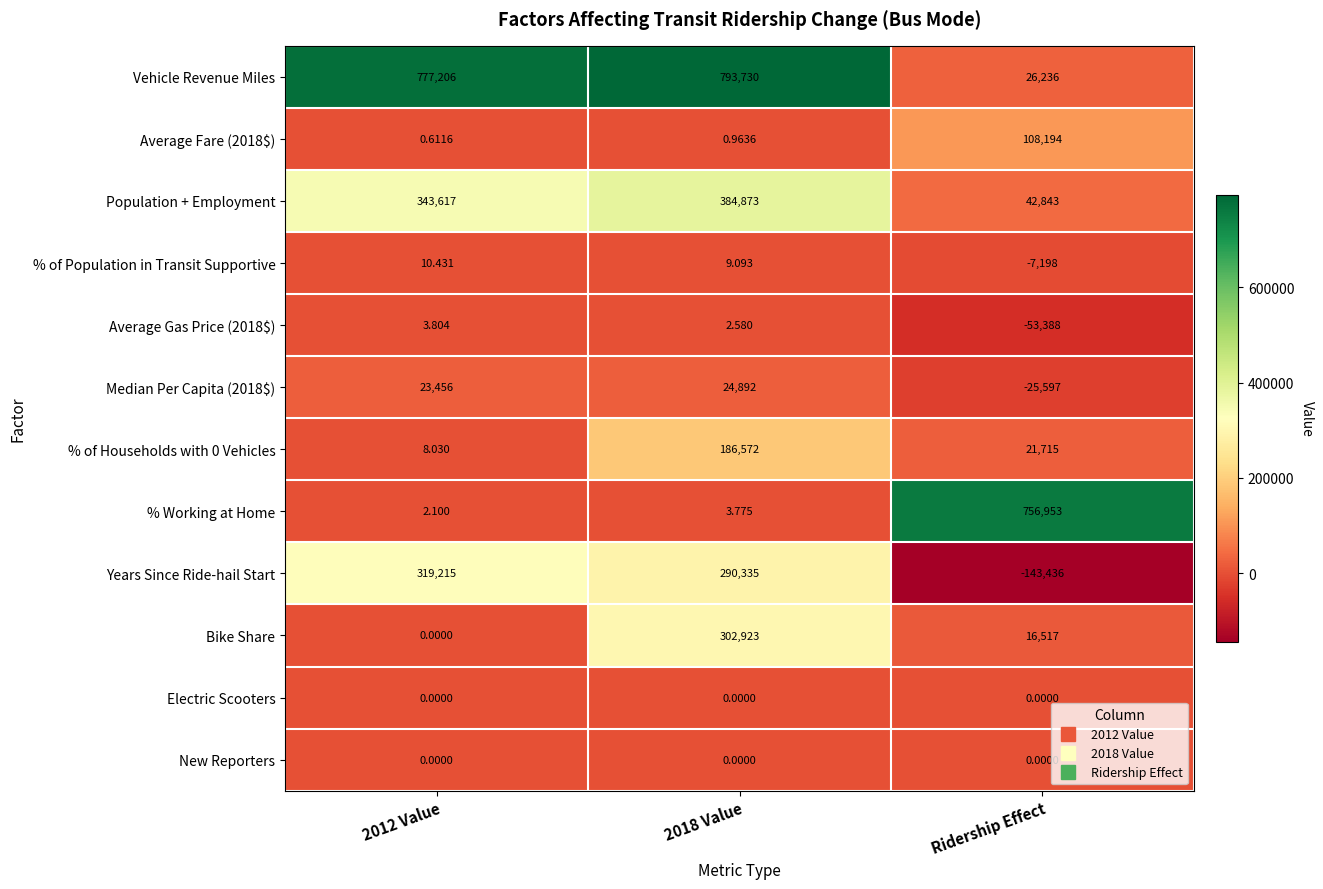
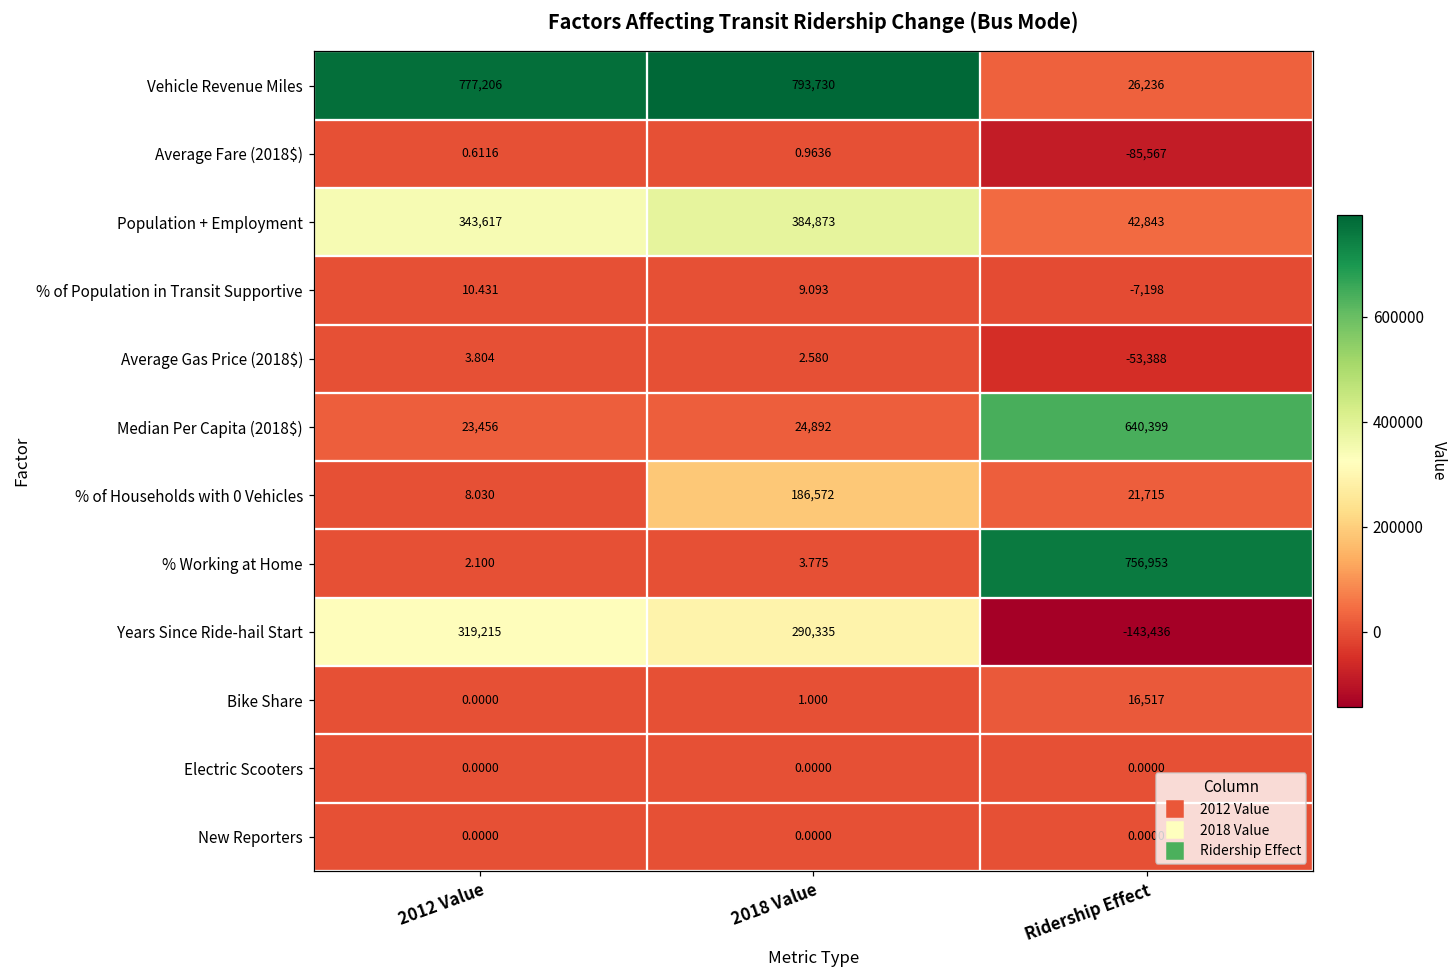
  {
    "Vehicle Revenue Miles": {
      "2012 Value": "777,206",
      "2018 Value": "793,730",
      "Ridership Effect": "26,236"
    },
    "Average Fare (2018$)": {
      "2012 Value": "0.6116",
      "2018 Value": "0.9636",
-     "Ridership Effect": "108,194"
+     "Ridership Effect": "-85,567"
    },
    "Population + Employment": {
      "2012 Value": "343,617",
      "2018 Value": "384,873",
      "Ridership Effect": "42,843"
    },
    "% of Population in Transit Supportive": {
      "2012 Value": "10.431",
      "2018 Value": "9.093",
      "Ridership Effect": "-7,198"
    },
    "Average Gas Price (2018$)": {
      "2012 Value": "3.804",
      "2018 Value": "2.580",
      "Ridership Effect": "-53,388"
    },
    "Median Per Capita (2018$)": {
      "2012 Value": "23,456",
      "2018 Value": "24,892",
-     "Ridership Effect": "-25,597"
+     "Ridership Effect": "640,399"
    },
    "% of Households with 0 Vehicles": {
      "2012 Value": "8.030",
      "2018 Value": "186,572",
      "Ridership Effect": "21,715"
    },
    "% Working at Home": {
      "2012 Value": "2.100",
      "2018 Value": "3.775",
      "Ridership Effect": "756,953"
    },
    "Years Since Ride-hail Start": {
      "2012 Value": "319,215",
      "2018 Value": "290,335",
      "Ridership Effect": "-143,436"
    },
    "Bike Share": {
      "2012 Value": "0.0000",
-     "2018 Value": "302,923",
+     "2018 Value": "1.000",
      "Ridership Effect": "16,517"
    },
    "Electric Scooters": {
      "2012 Value": "0.0000",
      "2018 Value": "0.0000",
      "Ridership Effect": "0.0000"
    },
    "New Reporters": {
      "2012 Value": "0.0000",
      "2018 Value": "0.0000"
    }
  }
